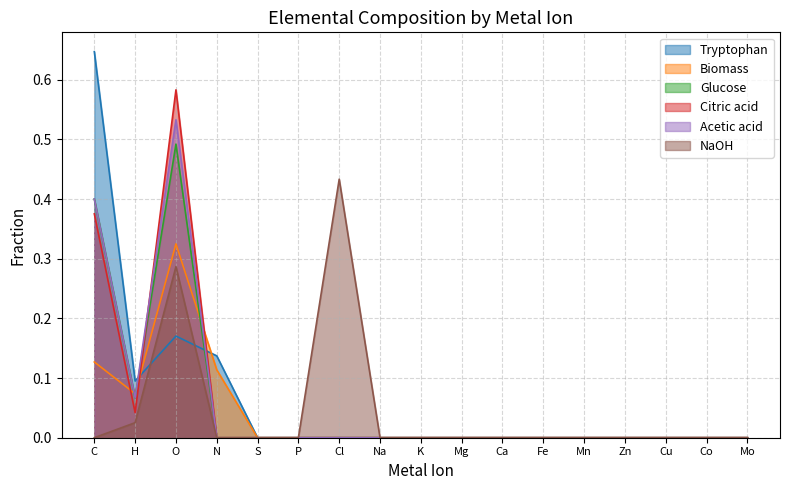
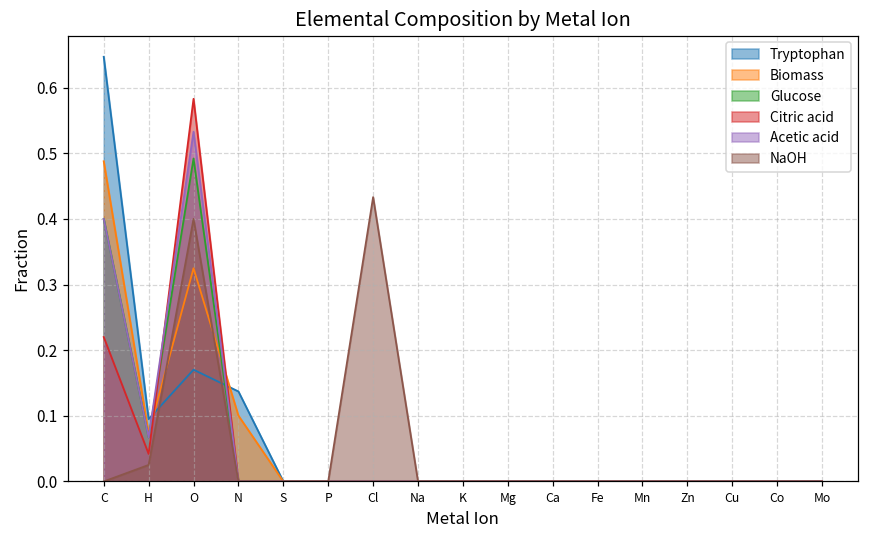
  {
    "Tryptophan": {
      "C": 0.65,
      "H": 0.10,
      "O": 0.17,
      "N": 0.14
    },
    "Biomass": {
-     "C": 0.13,
+     "C": 0.49,
      "H": 0.07,
      "O": 0.32,
-     "N": 0.11
+     "N": 0.10
    },
    "Glucose": {
      "O": 0.49
    },
    "Citric acid": {
-     "C": 0.38,
+     "C": 0.22,
      "H": 0.04,
      "O": 0.58
    },
    "Acetic acid": {
      "O": 0.53
    },
    "NaOH": {
      "C": 0.00,
      "H": 0.03,
-     "O": 0.29,
+     "O": 0.40,
      "Cl": 0.43
    }
  }
